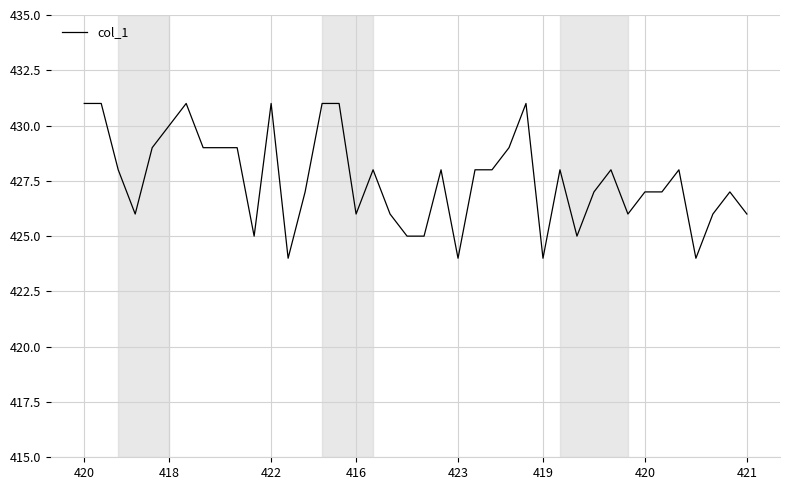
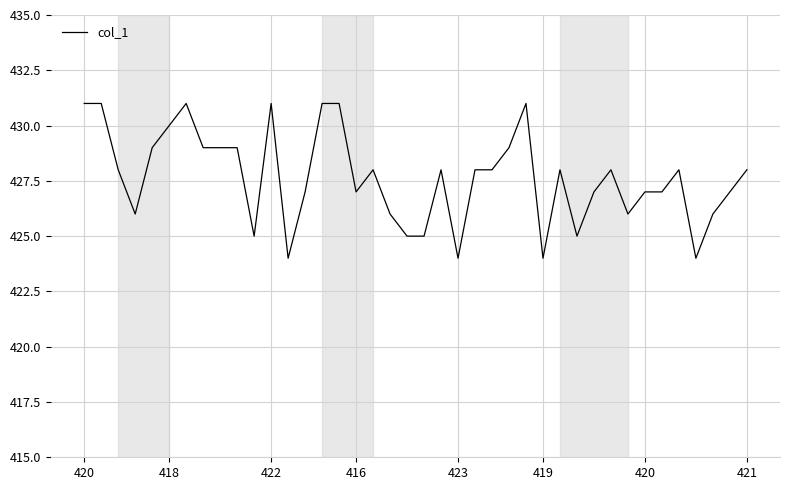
  {
    "418": 430,
    "422": 431,
-   "416": 426,
+   "416": 427,
    "423": 424,
    "419": 424,
-   "421": 426
+   "421": 428
  }
